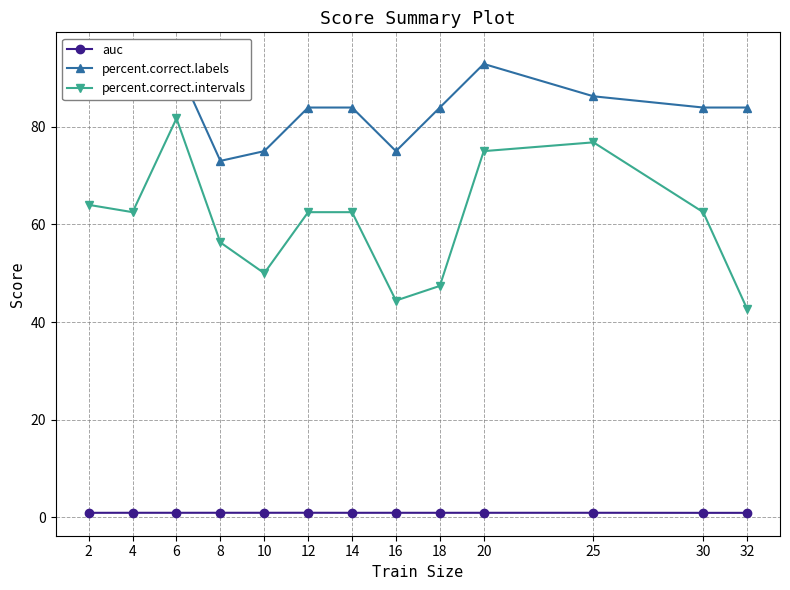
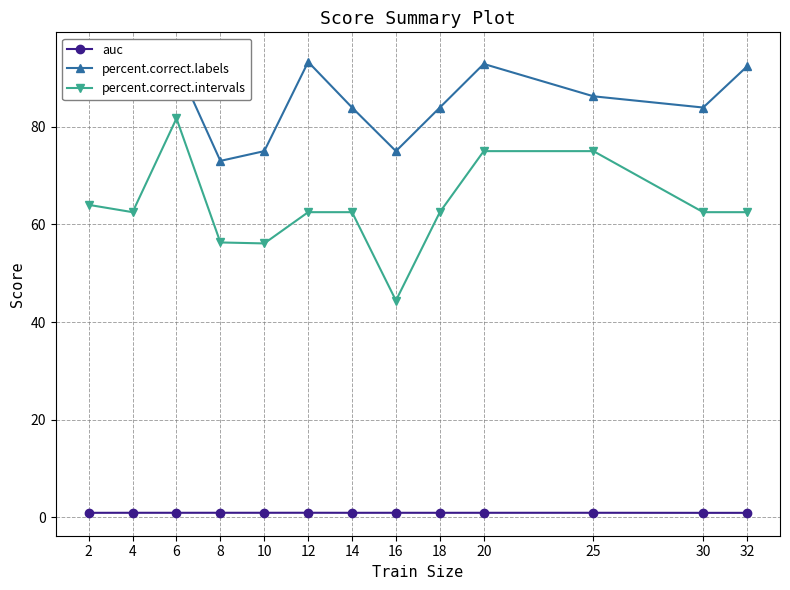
  {
    "auc": {
      "2": 1,
      "4": 1,
      "6": 1,
      "8": 1,
      "10": 1,
      "12": 1,
      "14": 1,
      "16": 1,
      "18": 1,
      "20": 1,
      "25": 1,
      "30": 1,
      "32": 1
    },
    "percent.correct.labels": {
      "8": 73,
      "10": 75,
-     "12": 84,
+     "12": 93,
      "14": 84,
      "16": 75,
      "18": 84,
      "20": 93,
      "25": 86,
      "30": 84,
-     "32": 84
+     "32": 92
    },
    "percent.correct.intervals": {
      "2": 64,
      "4": 63,
      "6": 82,
      "8": 56,
-     "10": 50,
+     "10": 56,
      "12": 63,
      "14": 63,
      "16": 44,
-     "18": 47,
+     "18": 63,
      "20": 75,
-     "25": 77,
+     "25": 75,
      "30": 63,
-     "32": 43
+     "32": 63
    }
  }
